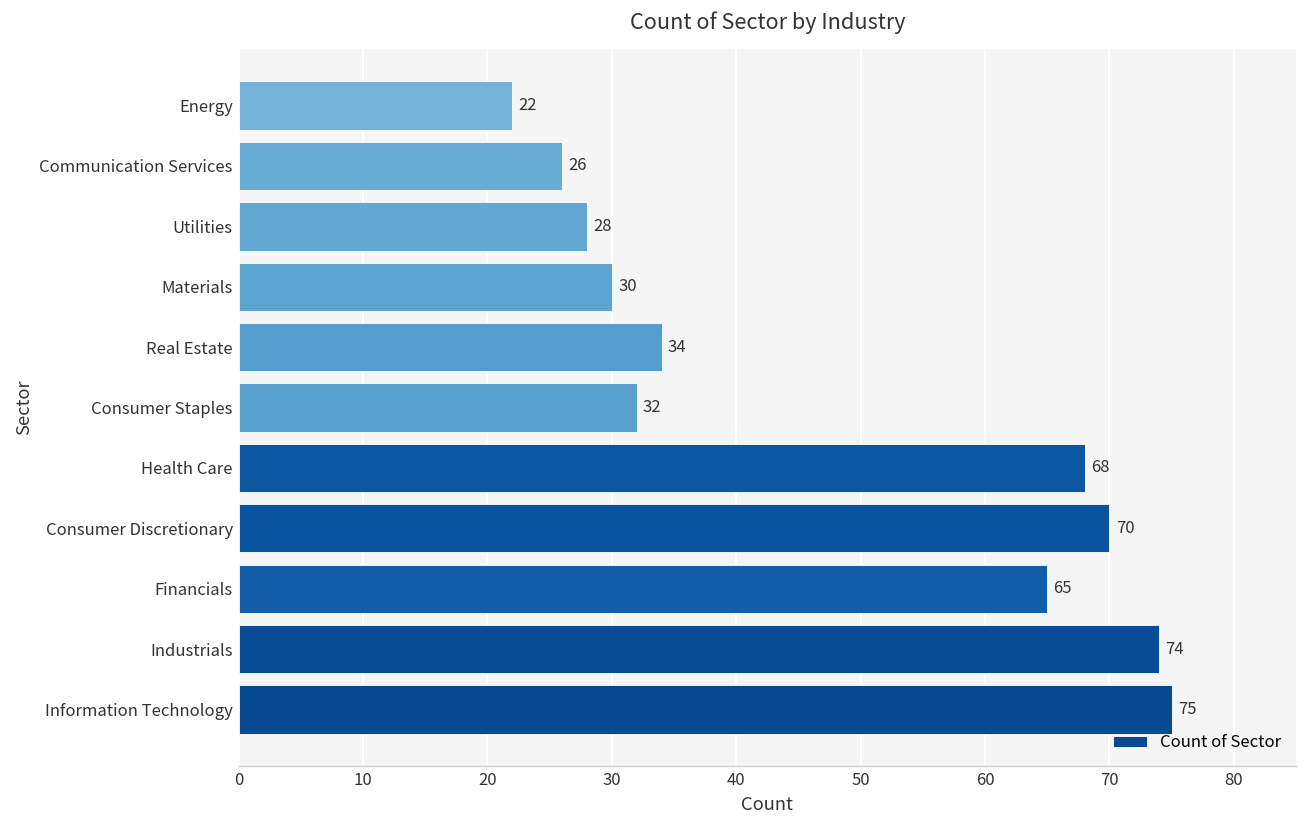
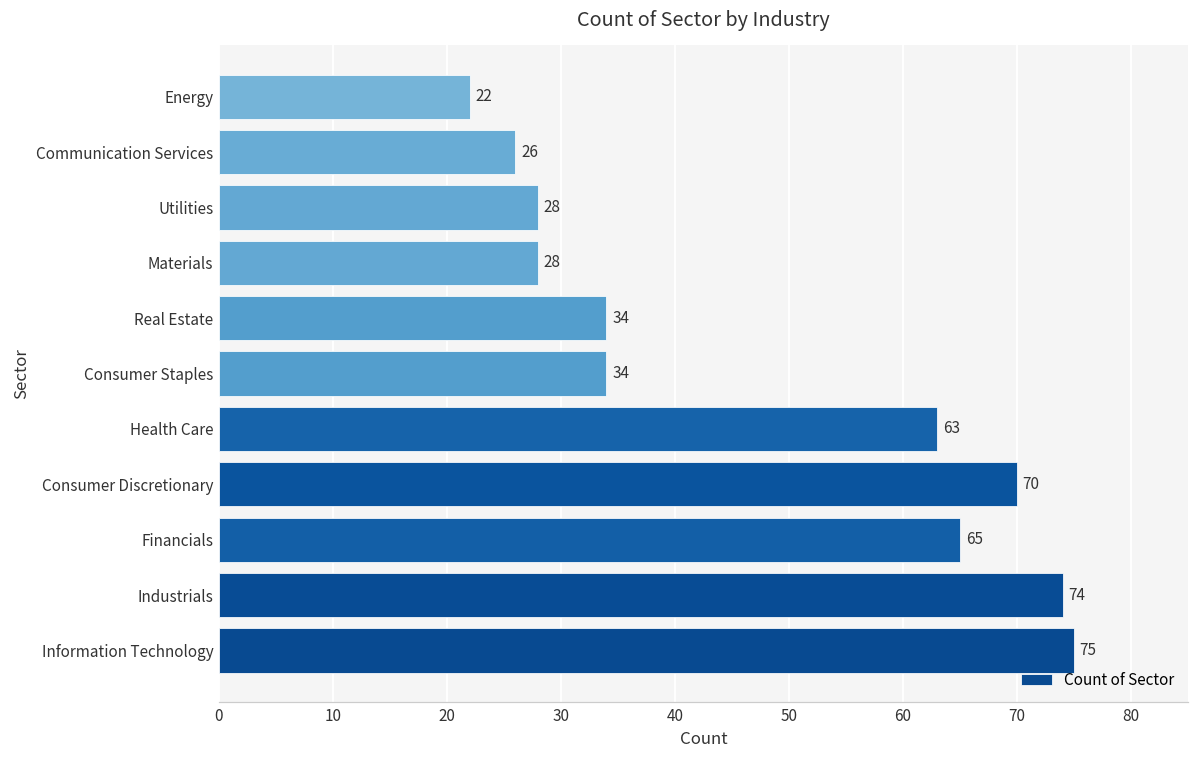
  {
    "Energy": 22,
    "Communication Services": 26,
    "Utilities": 28,
-   "Materials": 30,
+   "Materials": 28,
    "Real Estate": 34,
-   "Consumer Staples": 32,
-   "Health Care": 68,
+   "Consumer Staples": 34,
+   "Health Care": 63,
    "Consumer Discretionary": 70,
    "Financials": 65,
    "Industrials": 74,
    "Information Technology": 75
  }
